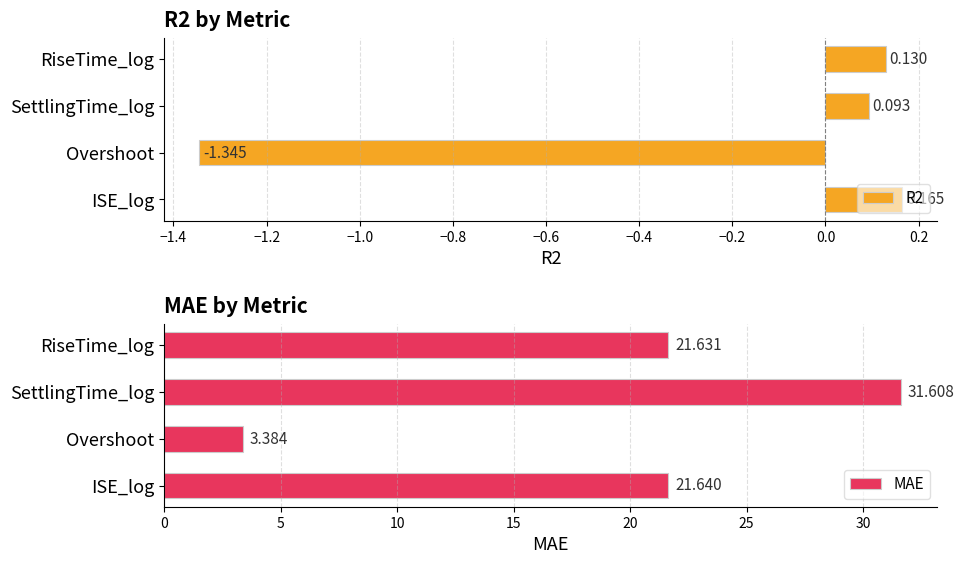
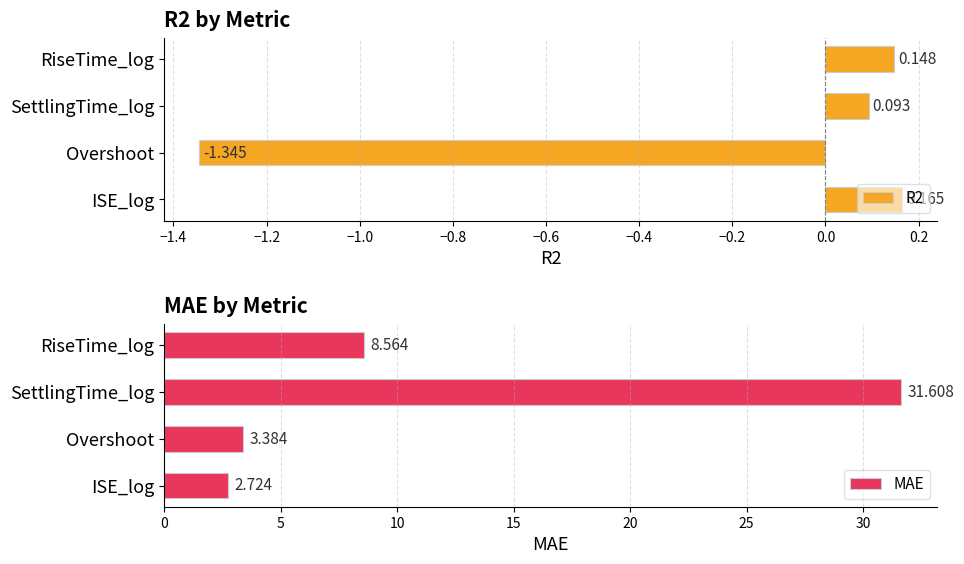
  {
    "R2 by Metric": {
-     "RiseTime_log": 0.130,
+     "RiseTime_log": 0.148,
      "SettlingTime_log": 0.093,
      "Overshoot": -1.345
    },
    "MAE by Metric": {
-     "RiseTime_log": 21.631,
+     "RiseTime_log": 8.564,
      "SettlingTime_log": 31.608,
      "Overshoot": 3.384,
-     "ISE_log": 21.640
+     "ISE_log": 2.724
    }
  }
